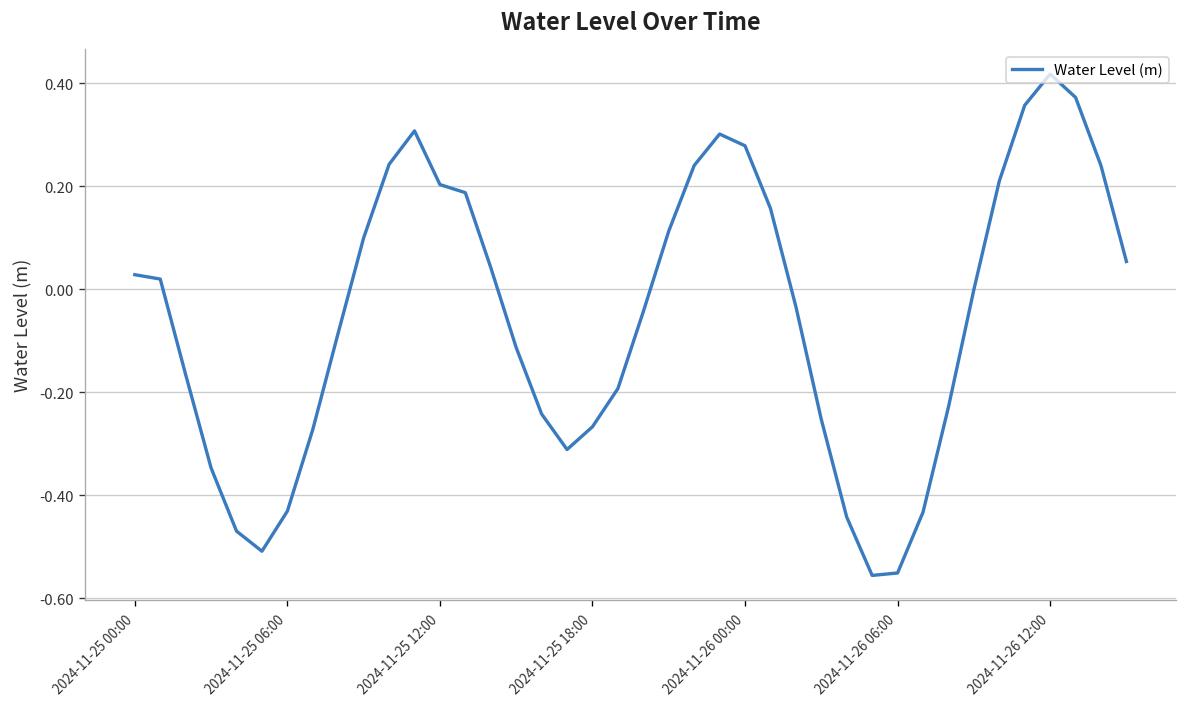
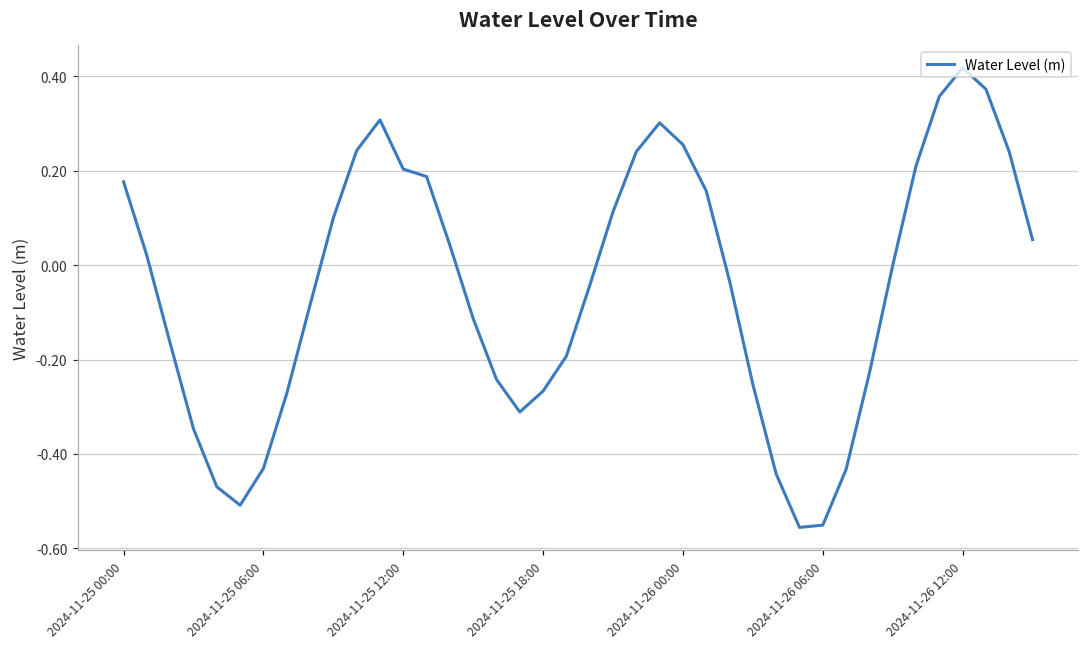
  {
-   "2024-11-25 00:00": 0.03,
+   "2024-11-25 00:00": 0.18,
    "2024-11-25 06:00": -0.43,
    "2024-11-25 12:00": 0.20,
    "2024-11-25 18:00": -0.27,
-   "2024-11-26 00:00": 0.28,
+   "2024-11-26 00:00": 0.26,
    "2024-11-26 06:00": -0.55
  }
